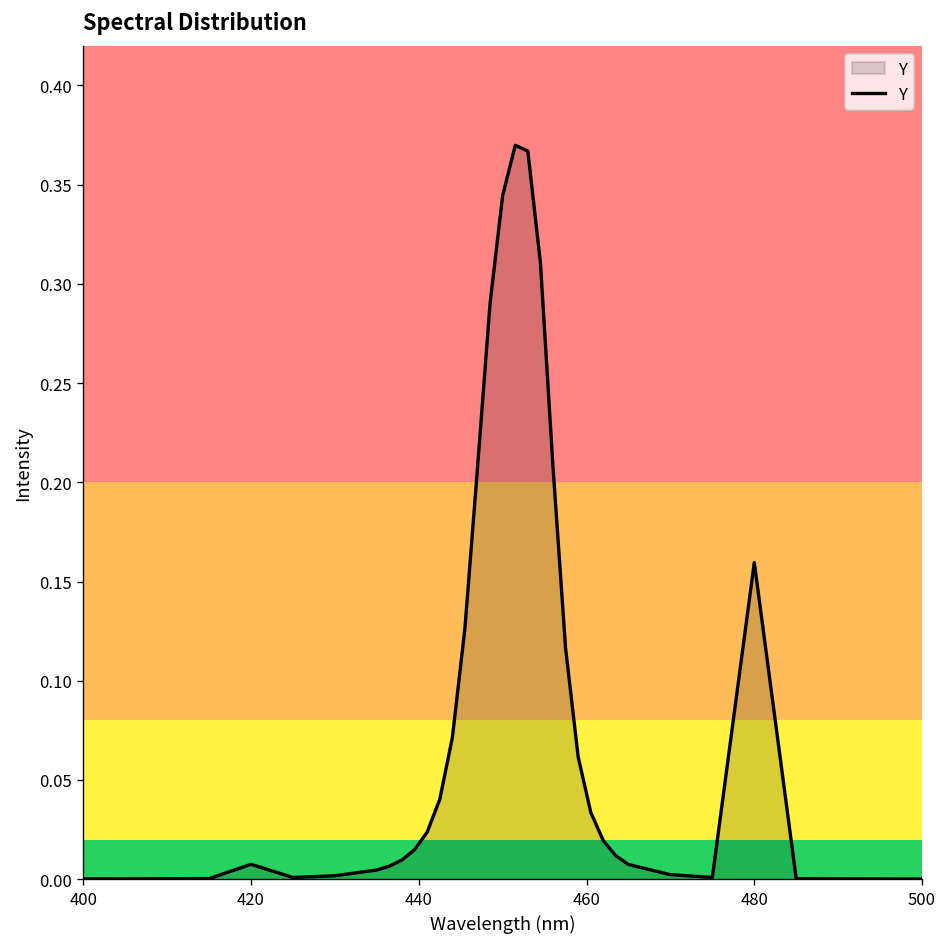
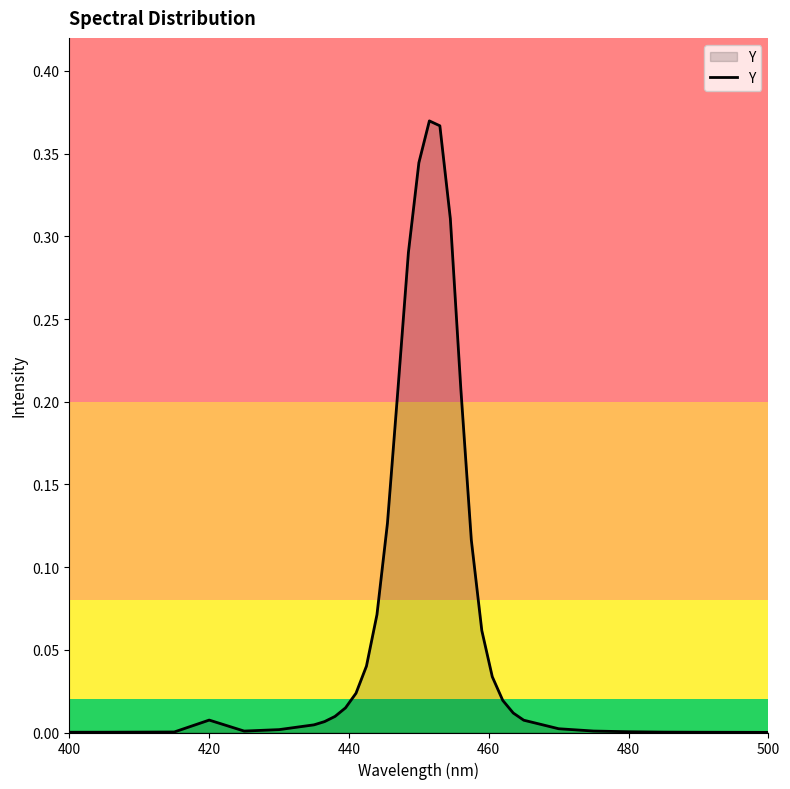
  {
    "400": 0.000,
    "420": 0.008,
-   "480": 0.160,
+   "480": 0.000,
    "500": 0.000
  }
